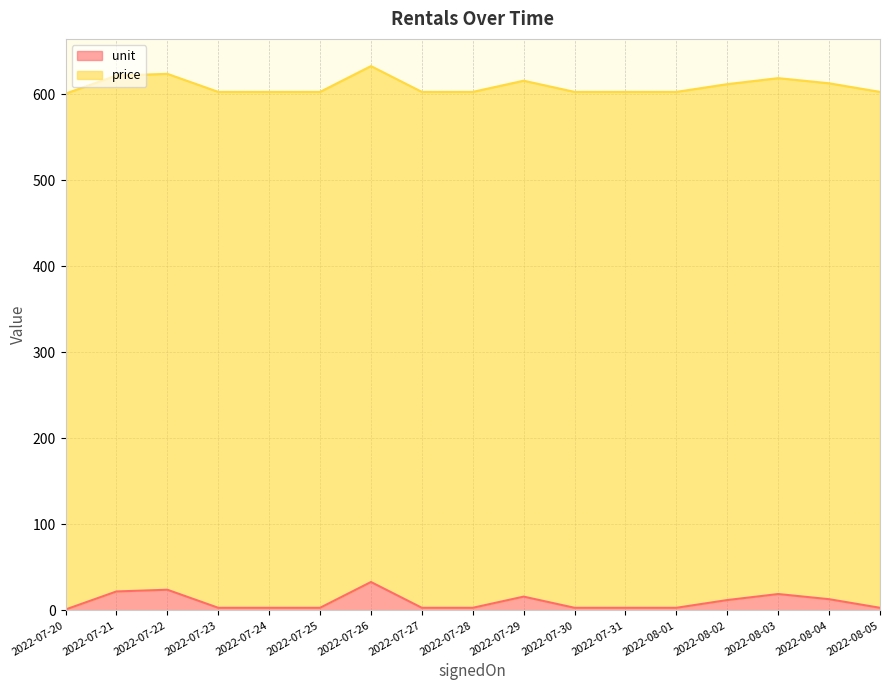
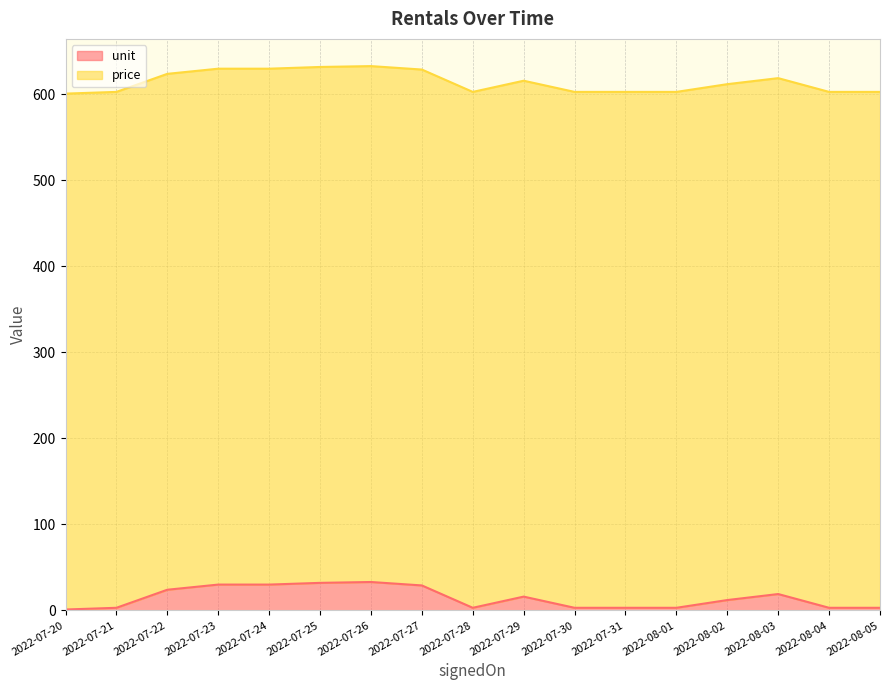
  {
    "unit": {
      "2022-07-20": 0,
-     "2022-07-21": 20,
+     "2022-07-21": 0,
      "2022-07-22": 20,
-     "2022-07-23": 0,
-     "2022-07-24": 0,
-     "2022-07-25": 0,
+     "2022-07-23": 30,
+     "2022-07-24": 30,
+     "2022-07-25": 30,
      "2022-07-26": 30,
-     "2022-07-27": 0,
+     "2022-07-27": 30,
      "2022-07-28": 0,
      "2022-07-29": 20,
      "2022-07-30": 0,
      "2022-07-31": 0,
      "2022-08-01": 0,
      "2022-08-02": 10,
      "2022-08-03": 20,
-     "2022-08-04": 10,
+     "2022-08-04": 0,
      "2022-08-05": 0
    },
    "price": {
      "2022-07-20": 600,
      "2022-07-22": 600,
      "2022-07-23": 600,
      "2022-07-24": 600,
      "2022-07-25": 600,
      "2022-07-26": 600,
      "2022-07-27": 600,
      "2022-07-28": 600,
      "2022-07-29": 600,
      "2022-07-30": 600,
      "2022-07-31": 600,
      "2022-08-01": 600,
      "2022-08-02": 600,
      "2022-08-03": 600,
      "2022-08-04": 600,
      "2022-08-05": 600
    }
  }
